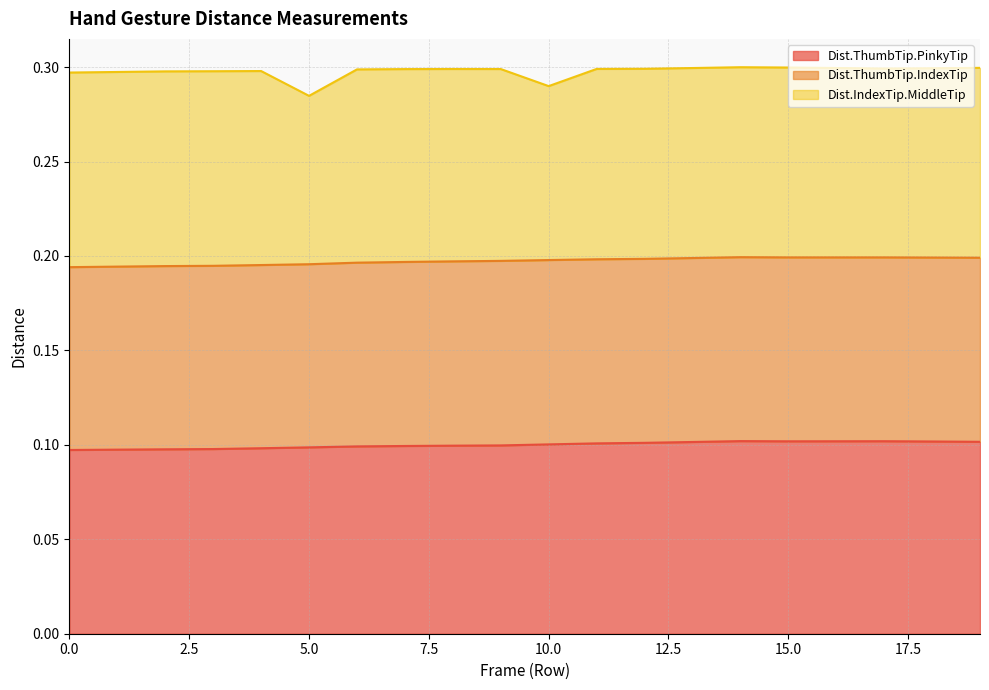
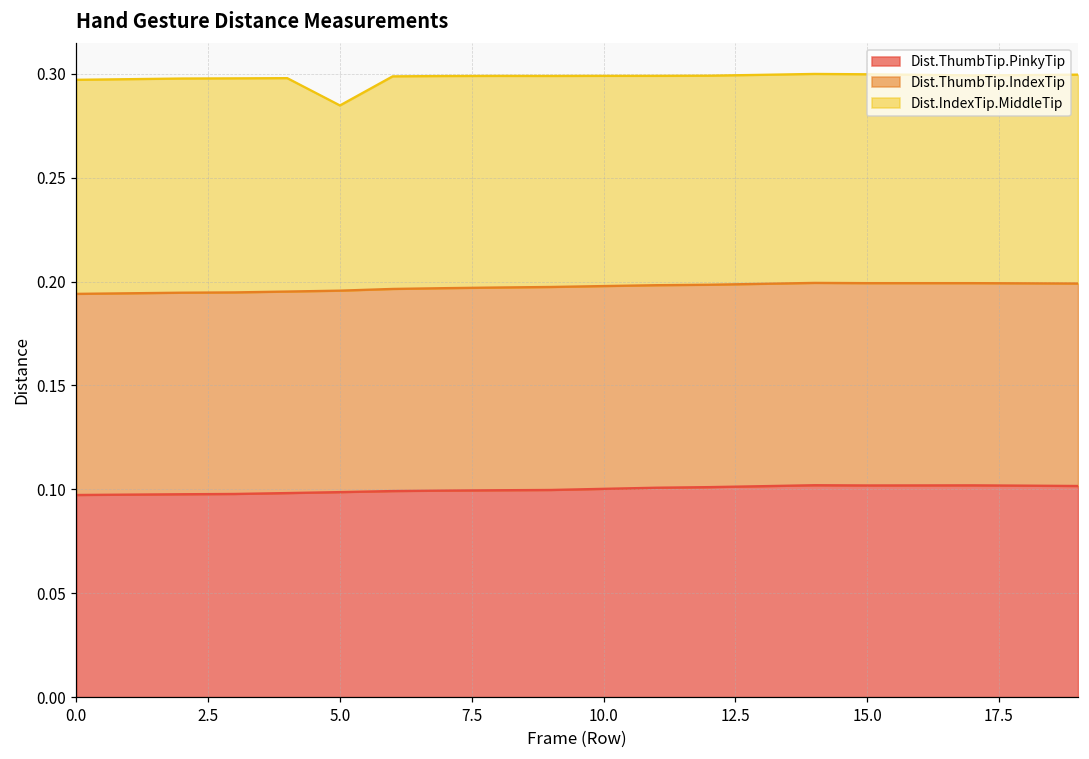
  {
    "Dist.IndexTip.MiddleTip": {
      "0.0": 0.103,
      "5.0": 0.089,
-     "10.0": 0.092
+     "10.0": 0.101
    }
  }
